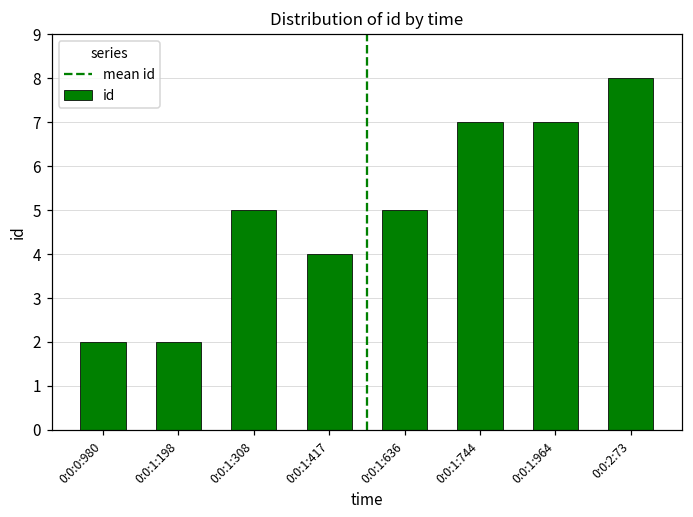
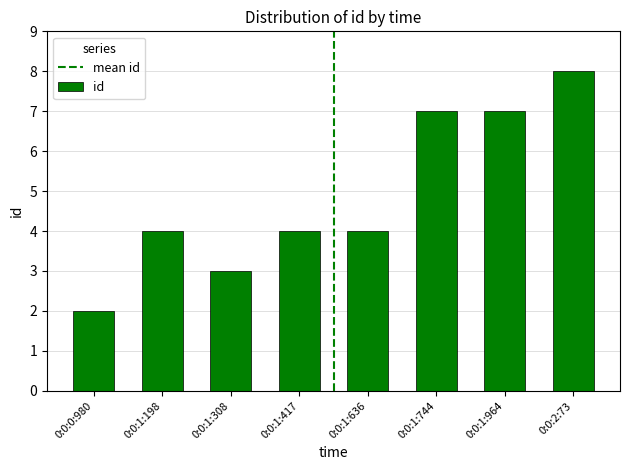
  {
    "0:0:0:980": 2,
-   "0:0:1:198": 2,
-   "0:0:1:308": 5,
+   "0:0:1:198": 4,
+   "0:0:1:308": 3,
    "0:0:1:417": 4,
-   "0:0:1:636": 5,
+   "0:0:1:636": 4,
    "0:0:1:744": 7,
    "0:0:1:964": 7,
    "0:0:2:73": 8
  }
